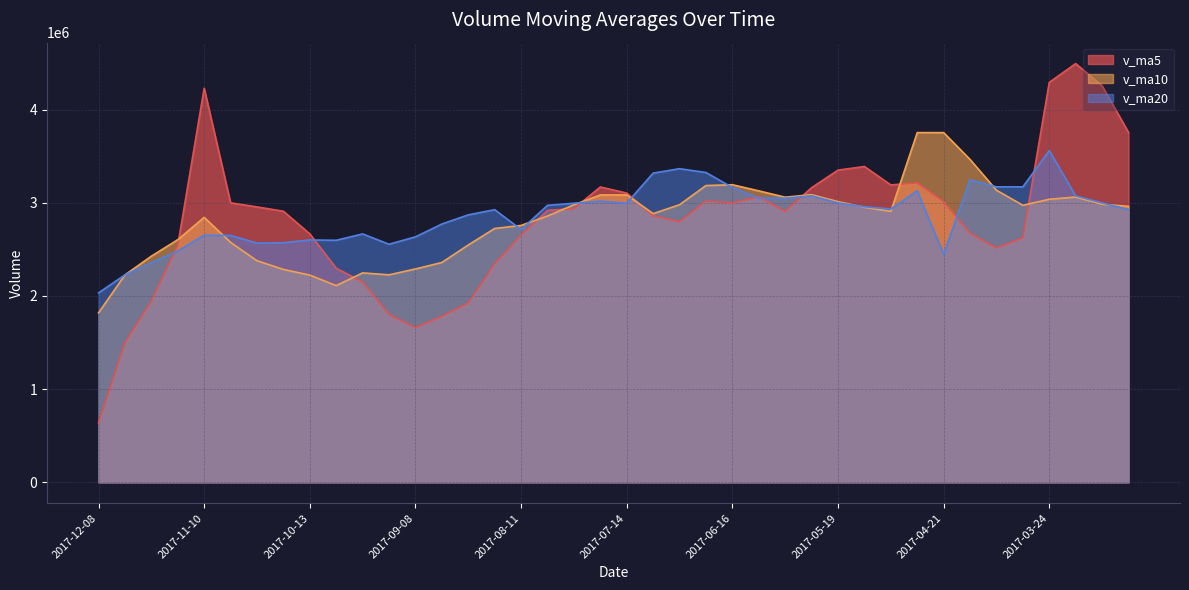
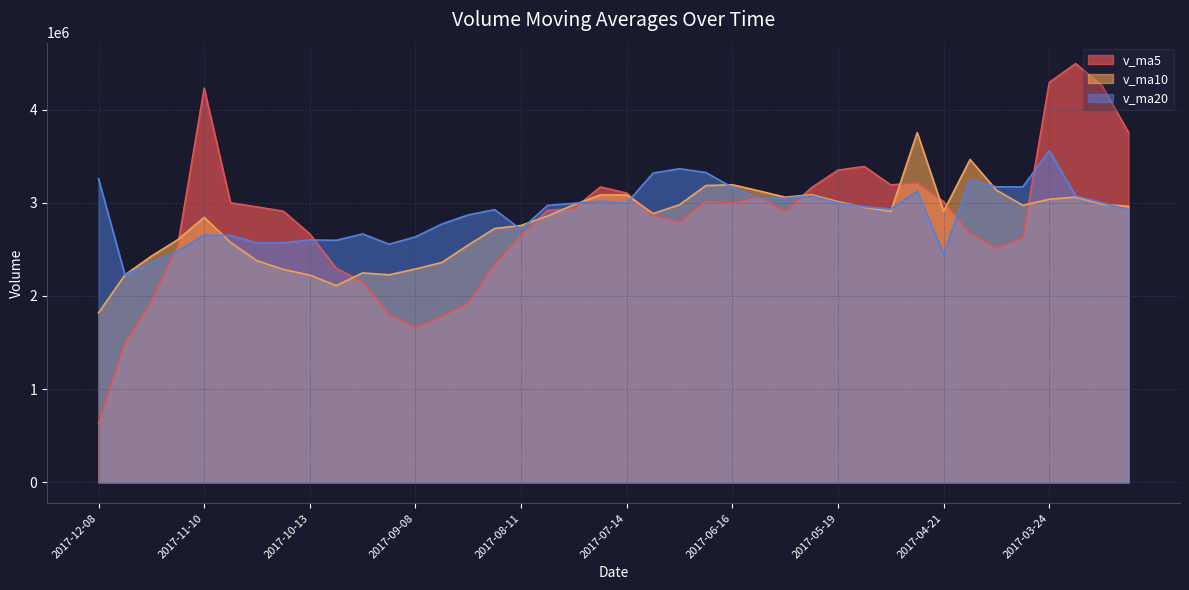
  {
    "v_ma5": {
      "2017-12-08": 600000,
      "2017-11-10": 4200000,
      "2017-10-13": 2700000,
      "2017-09-08": 1700000,
      "2017-08-11": 2700000,
      "2017-06-16": 3000000,
      "2017-05-19": 3400000,
      "2017-04-21": 3000000,
      "2017-03-24": 4300000
    },
    "v_ma10": {
      "2017-12-08": 1800000,
      "2017-11-10": 2800000,
      "2017-10-13": 2200000,
      "2017-09-08": 2300000,
      "2017-08-11": 2800000,
      "2017-06-16": 3200000,
-     "2017-04-21": 3800000,
+     "2017-04-21": 2900000,
      "2017-03-24": 3000000
    },
    "v_ma20": {
-     "2017-12-08": 2000000,
+     "2017-12-08": 3300000,
      "2017-11-10": 2700000,
      "2017-10-13": 2600000,
      "2017-09-08": 2600000,
      "2017-08-11": 2700000,
      "2017-07-14": 3000000,
      "2017-06-16": 3200000,
      "2017-04-21": 2400000,
      "2017-03-24": 3600000
    }
  }
